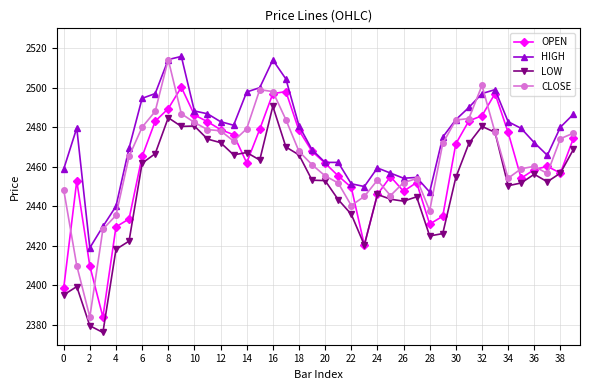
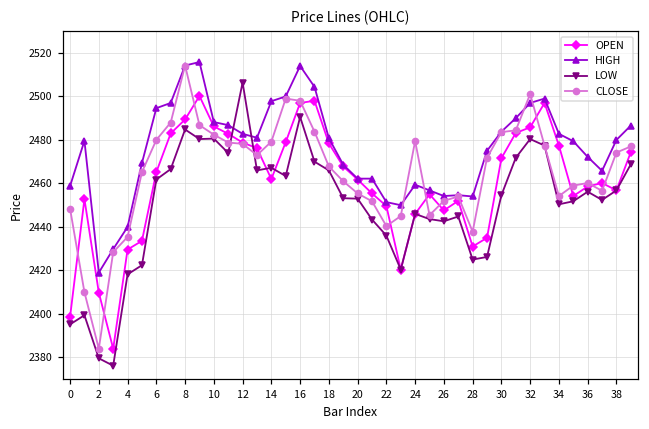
  {
    "OPEN": {
      "0": 2399,
      "2": 2410,
      "4": 2430,
      "6": 2465,
      "8": 2489,
      "10": 2486,
      "14": 2462,
      "18": 2478,
      "22": 2450,
      "26": 2448,
      "28": 2431,
      "30": 2472,
      "32": 2486,
      "34": 2477,
      "36": 2459
    },
    "HIGH": {
      "0": 2459,
      "2": 2419,
      "4": 2440,
      "6": 2495,
      "10": 2488,
      "12": 2483,
      "14": 2498,
      "16": 2514,
      "18": 2481,
      "22": 2451,
      "24": 2459,
      "26": 2454,
-     "28": 2447,
+     "28": 2454,
      "32": 2497,
      "34": 2483,
      "36": 2472,
      "38": 2480
    },
    "LOW": {
      "0": 2395,
      "2": 2380,
      "4": 2418,
      "6": 2462,
      "8": 2485,
      "10": 2481,
-     "12": 2472,
+     "12": 2506,
      "14": 2467,
      "16": 2491,
      "18": 2466,
      "20": 2453,
      "22": 2436,
      "26": 2443,
      "28": 2425,
      "30": 2455,
      "32": 2480,
      "34": 2450,
      "36": 2456
    },
    "CLOSE": {
      "0": 2448,
      "2": 2384,
      "4": 2435,
      "6": 2480,
      "10": 2482,
      "14": 2479,
      "18": 2468,
      "20": 2455,
      "22": 2440,
-     "24": 2453,
+     "24": 2480,
      "26": 2452,
      "28": 2438,
      "32": 2501,
      "34": 2454,
      "36": 2460,
      "38": 2474
    }
  }
